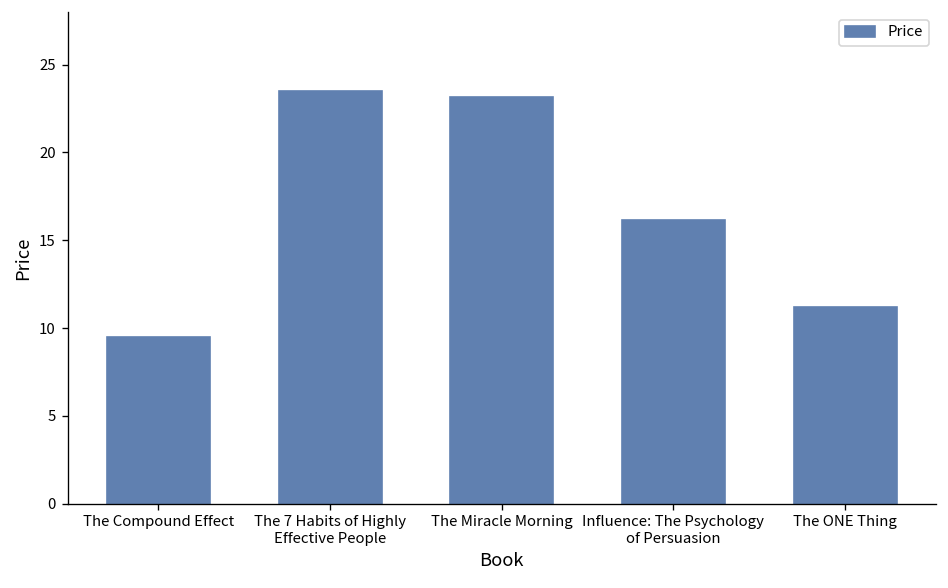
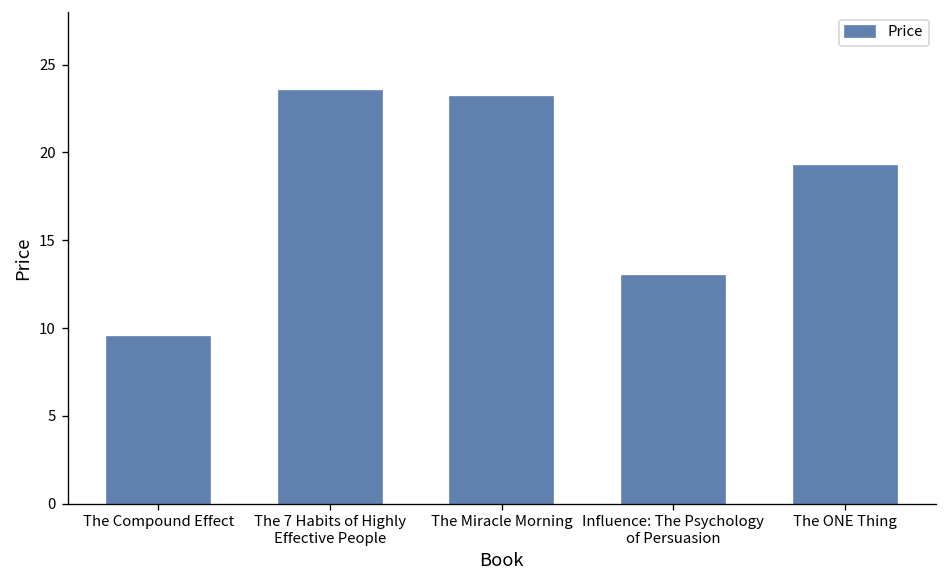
  {
    "The Compound Effect": 9.5,
    "The 7 Habits of Highly Effective People": 23.5,
    "The Miracle Morning": 23.2,
-   "Influence: The Psychology of Persuasion": 16.2,
-   "The ONE Thing": 11.2
+   "Influence: The Psychology of Persuasion": 13.0,
+   "The ONE Thing": 19.2
  }
